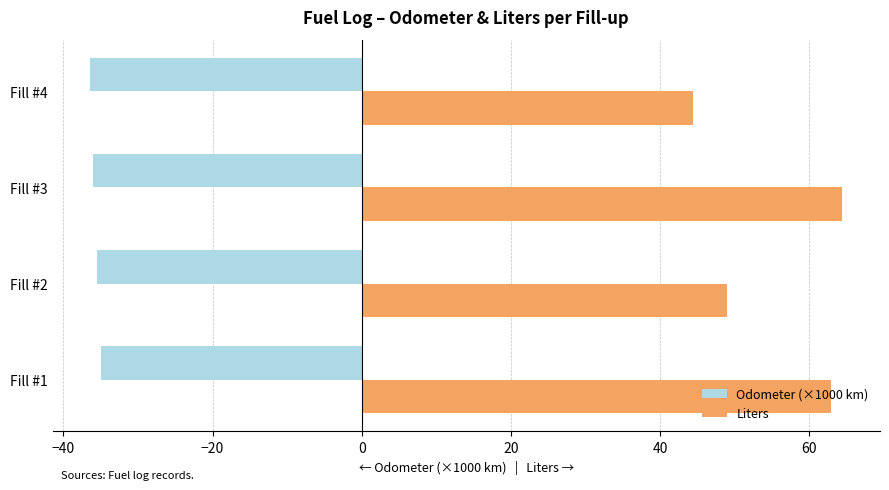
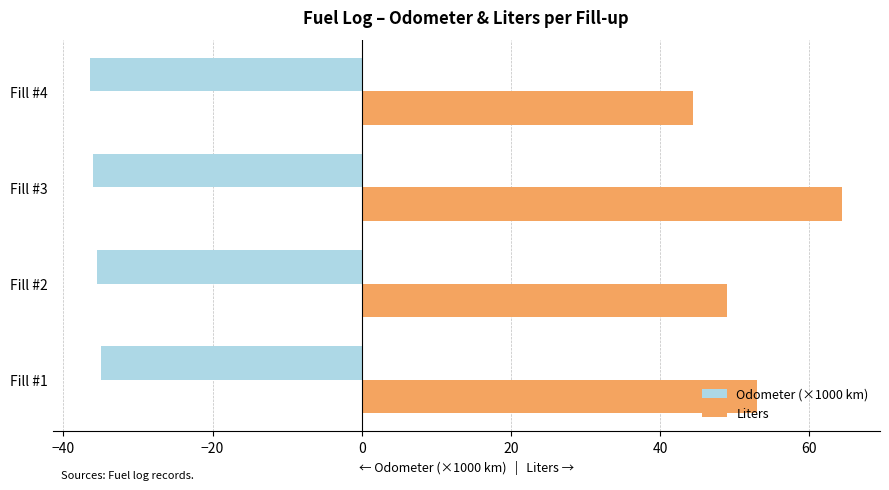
  {
    "Odometer (×1000 km)": {
      "Fill #4": -36,
      "Fill #3": -36,
      "Fill #2": -35,
      "Fill #1": -35
    },
    "Liters": {
      "Fill #4": 44,
      "Fill #3": 64,
      "Fill #2": 49,
-     "Fill #1": 63
+     "Fill #1": 53
    }
  }
